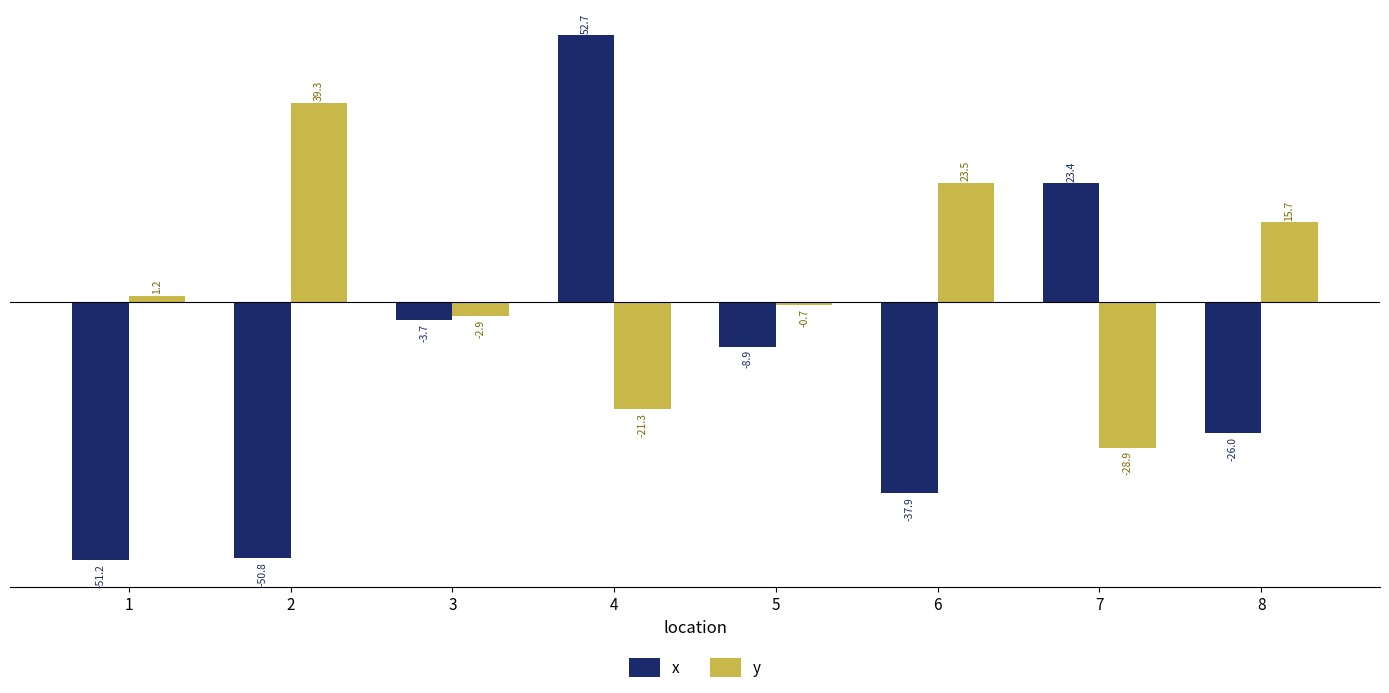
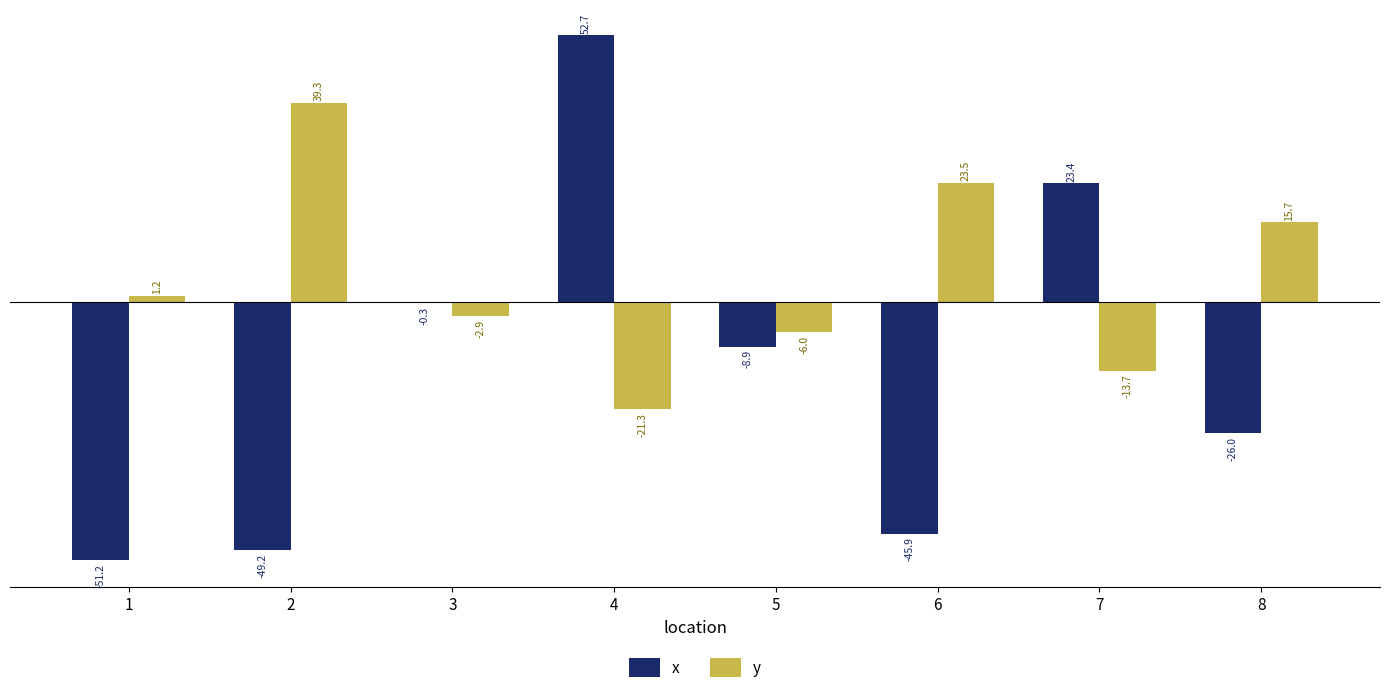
  {
    "x": {
      "1": -51.2,
-     "2": -50.8,
-     "3": -3.7,
+     "2": -49.2,
+     "3": -0.3,
      "4": 52.7,
      "5": -8.9,
-     "6": -37.9,
+     "6": -45.9,
      "7": 23.4,
      "8": -26.0
    },
    "y": {
      "1": 1.2,
      "2": 39.3,
      "3": -2.9,
      "4": -21.3,
-     "5": -0.7,
+     "5": -6.0,
      "6": 23.5,
-     "7": -28.9,
+     "7": -13.7,
      "8": 15.7
    }
  }
